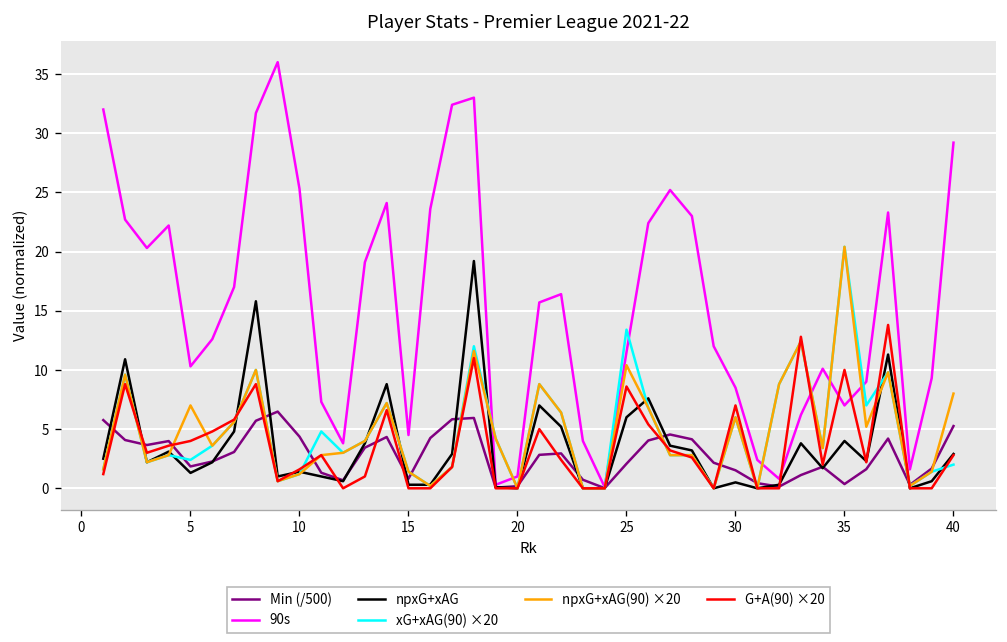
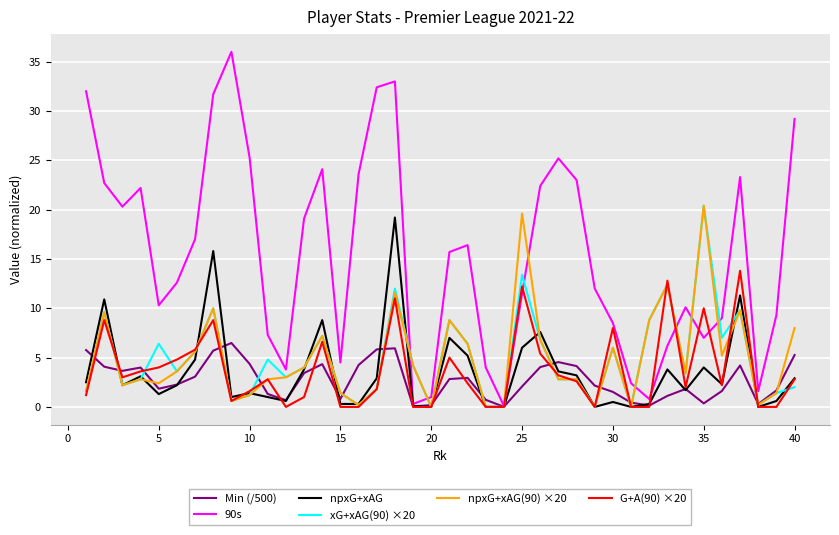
  {
    "Min (/500)": {
      "5": 2,
      "10": 4,
      "15": 1,
      "25": 2,
      "30": 2,
      "35": 0,
      "40": 5
    },
    "90s": {
      "5": 10,
      "10": 25,
      "15": 5,
      "20": 1,
      "25": 12,
      "30": 9,
      "35": 7,
      "40": 29
    },
    "npxG+xAG": {
      "5": 1,
      "15": 0,
      "25": 6,
      "30": 1,
      "35": 4
    },
    "xG+xAG(90) ×20": {
-     "5": 2,
+     "5": 6,
      "25": 13,
      "40": 2
    },
    "npxG+xAG(90) ×20": {
-     "5": 7,
-     "25": 10,
+     "5": 2,
+     "25": 20,
      "40": 8
    },
    "G+A(90) ×20": {
      "5": 4,
      "15": 0,
-     "25": 9,
-     "30": 7,
+     "25": 12,
+     "30": 8,
      "35": 10
    }
  }
